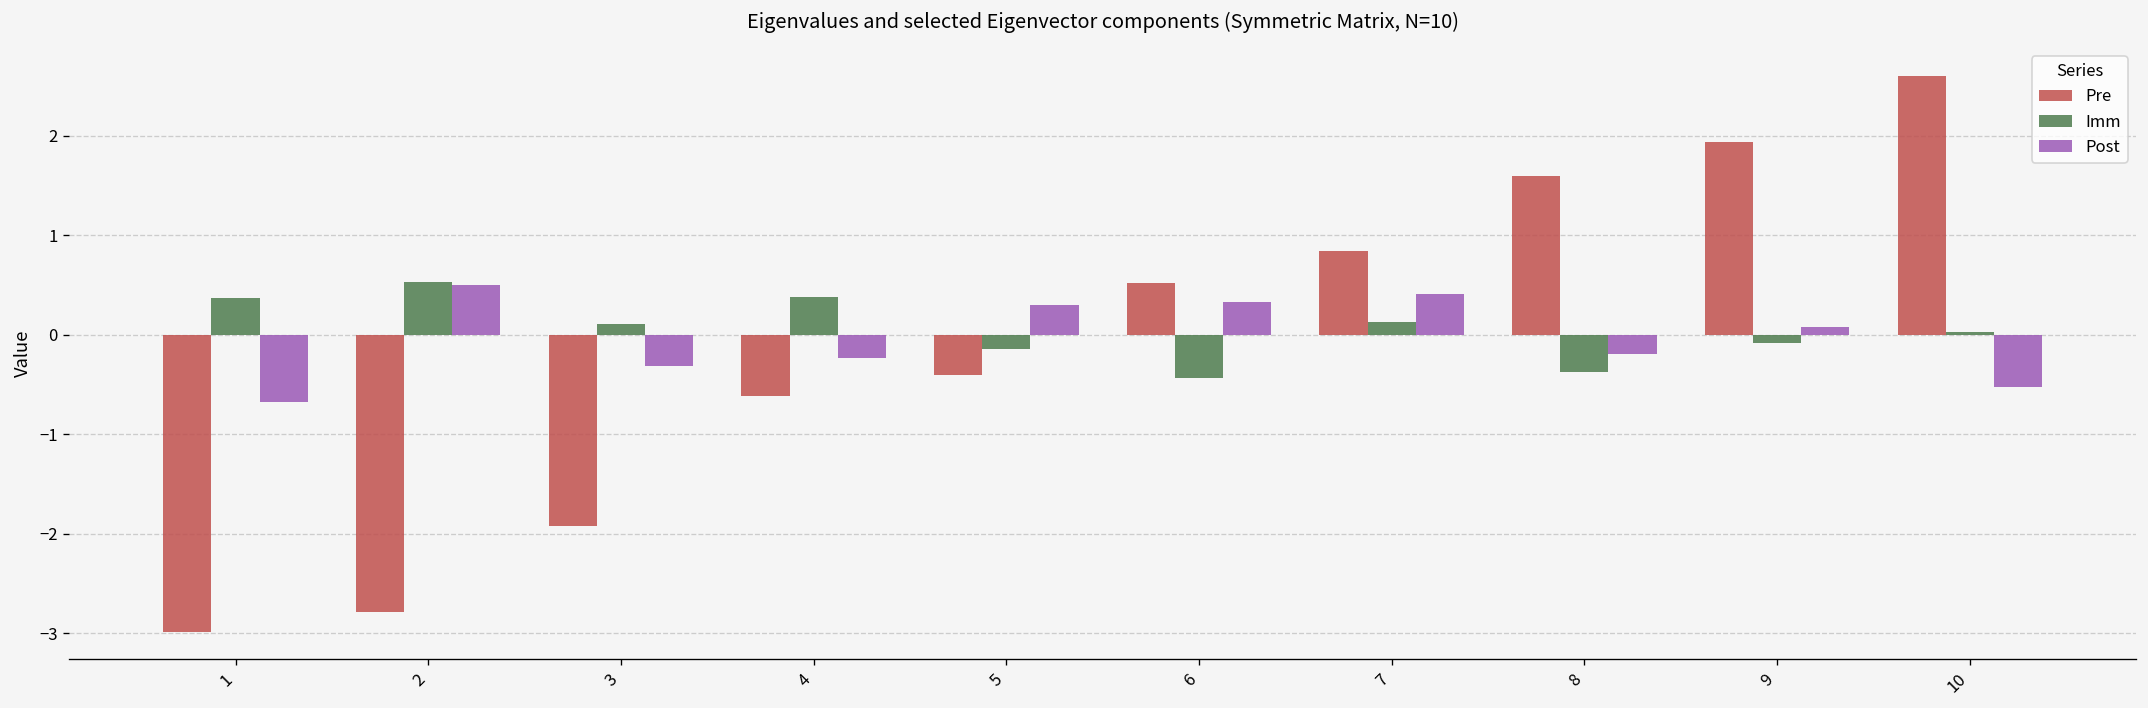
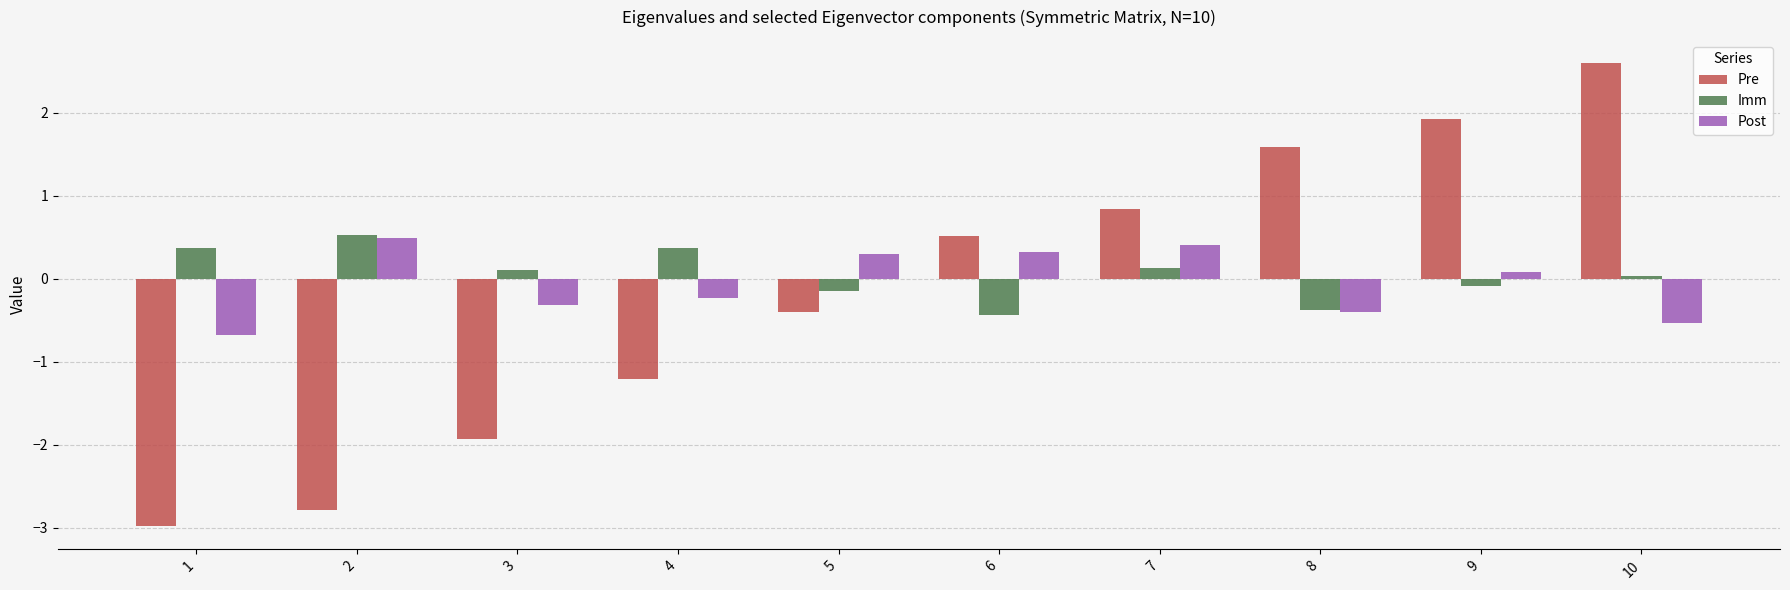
  {
    "Pre": {
      "1": -3.0,
      "2": -2.8,
      "3": -1.9,
-     "4": -0.6,
+     "4": -1.2,
      "5": -0.4,
      "6": 0.5,
      "7": 0.8,
      "8": 1.6,
      "9": 1.9,
      "10": 2.6
    },
    "Imm": {
      "1": 0.4,
      "2": 0.5,
      "3": 0.1,
      "4": 0.4,
      "5": -0.1,
      "6": -0.4,
      "7": 0.1,
      "8": -0.4,
      "9": -0.1,
      "10": 0.0
    },
    "Post": {
      "1": -0.7,
      "2": 0.5,
      "3": -0.3,
      "4": -0.2,
      "5": 0.3,
      "6": 0.3,
      "7": 0.4,
-     "8": -0.2,
+     "8": -0.4,
      "9": 0.1,
      "10": -0.5
    }
  }
